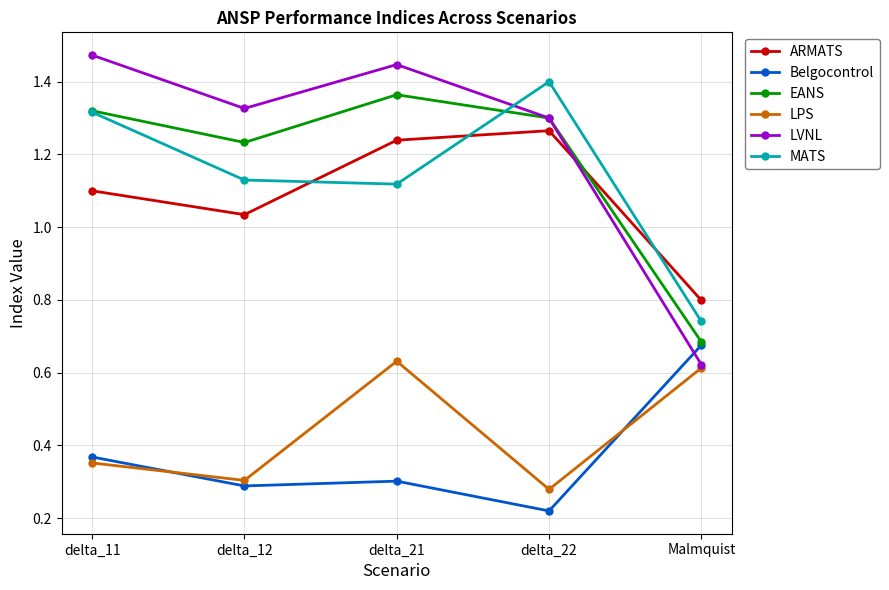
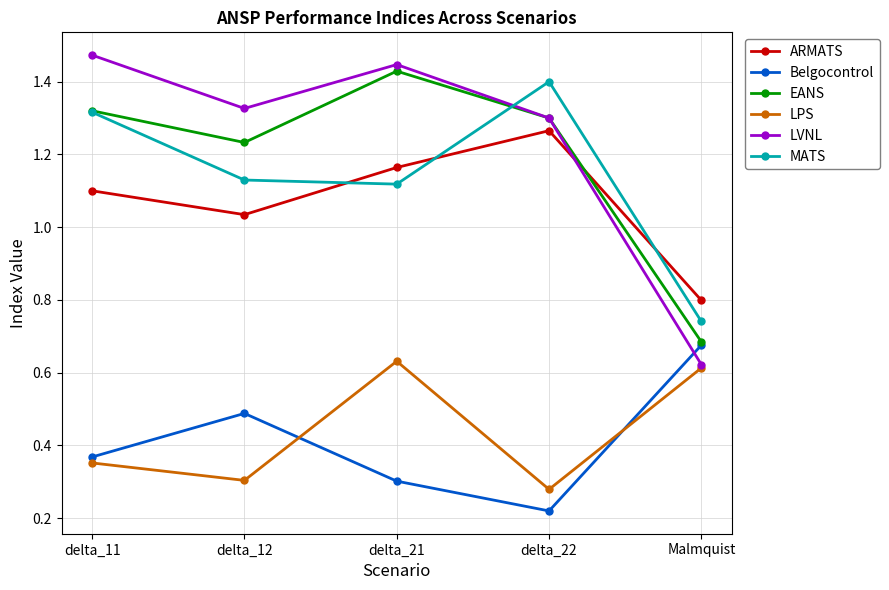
  {
    "ARMATS": {
      "delta_11": 1.10,
      "delta_12": 1.03,
-     "delta_21": 1.24,
+     "delta_21": 1.16,
      "delta_22": 1.27,
      "Malmquist": 0.80
    },
    "Belgocontrol": {
      "delta_11": 0.37,
-     "delta_12": 0.29,
+     "delta_12": 0.49,
      "delta_21": 0.30,
      "delta_22": 0.22,
      "Malmquist": 0.68
    },
    "EANS": {
      "delta_12": 1.23,
-     "delta_21": 1.36,
+     "delta_21": 1.43,
      "Malmquist": 0.68
    },
    "LPS": {
      "delta_11": 0.35,
      "delta_12": 0.30,
      "delta_21": 0.63,
      "delta_22": 0.28,
      "Malmquist": 0.61
    },
    "LVNL": {
      "delta_11": 1.47,
      "delta_12": 1.33,
      "delta_21": 1.45,
      "Malmquist": 0.62
    },
    "MATS": {
      "delta_12": 1.13,
      "delta_21": 1.12,
      "delta_22": 1.40,
      "Malmquist": 0.74
    }
  }
